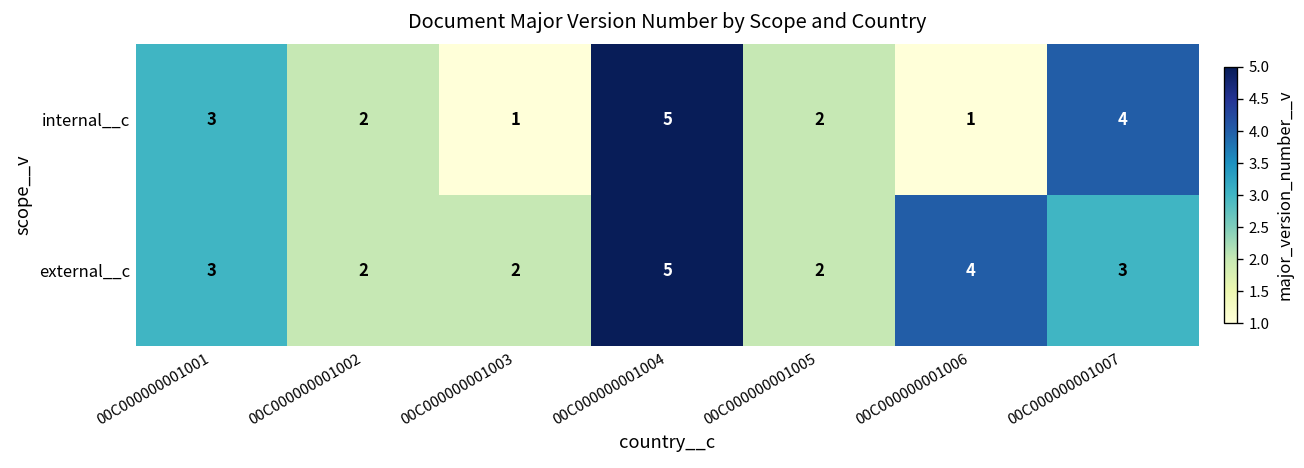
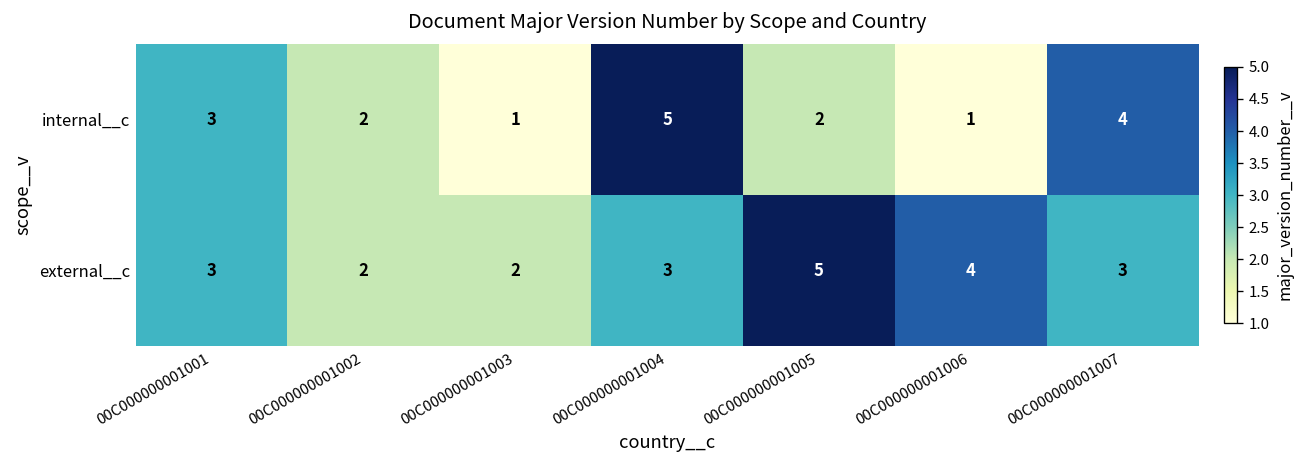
  {
    "internal__c": {
      "00C000000001001": 3,
      "00C000000001002": 2,
      "00C000000001003": 1,
      "00C000000001004": 5,
      "00C000000001005": 2,
      "00C000000001006": 1,
      "00C000000001007": 4
    },
    "external__c": {
      "00C000000001001": 3,
      "00C000000001002": 2,
      "00C000000001003": 2,
-     "00C000000001004": 5,
-     "00C000000001005": 2,
+     "00C000000001004": 3,
+     "00C000000001005": 5,
      "00C000000001006": 4,
      "00C000000001007": 3
    }
  }
